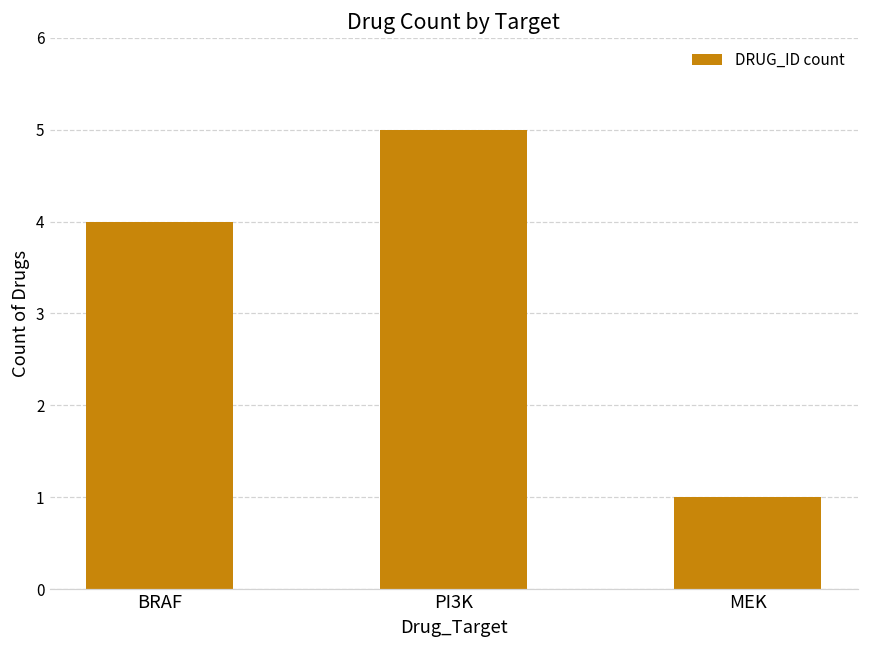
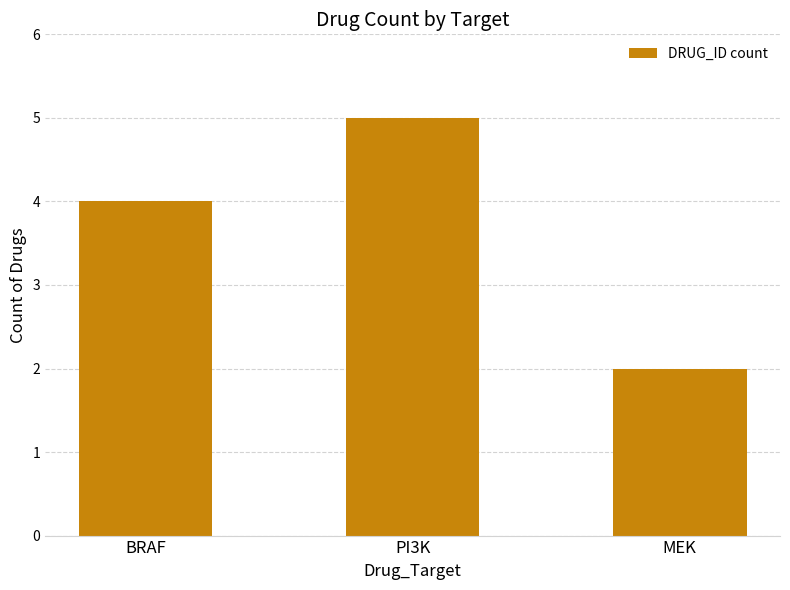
  {
    "BRAF": 4,
    "PI3K": 5,
-   "MEK": 1
+   "MEK": 2
  }
